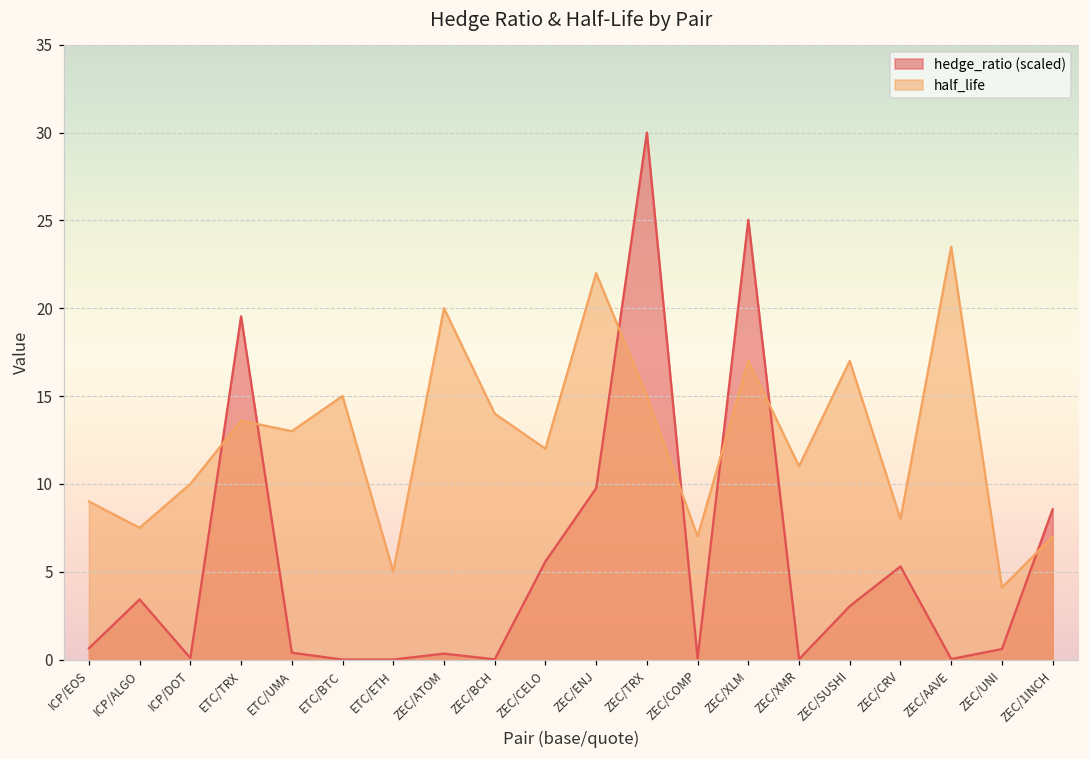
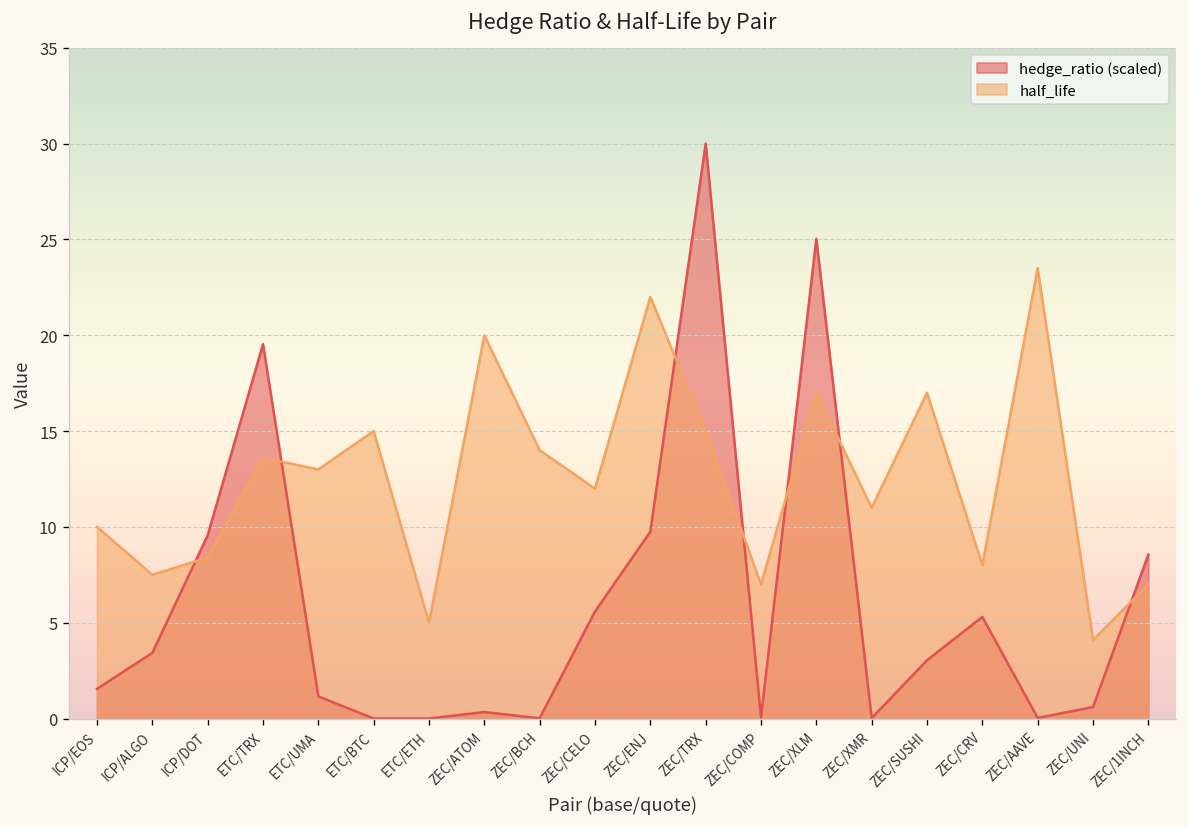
  {
    "hedge_ratio (scaled)": {
-     "ICP/EOS": 0.6,
+     "ICP/EOS": 1.5,
      "ICP/ALGO": 3.4,
-     "ICP/DOT": 0.1,
+     "ICP/DOT": 9.6,
      "ETC/TRX": 19.5,
-     "ETC/UMA": 0.4,
+     "ETC/UMA": 1.2,
      "ETC/BTC": 0.0,
      "ETC/ETH": 0.0,
      "ZEC/ATOM": 0.3,
      "ZEC/BCH": 0.0,
      "ZEC/CELO": 5.6,
      "ZEC/ENJ": 9.7,
      "ZEC/TRX": 30.0,
      "ZEC/COMP": 0.1,
      "ZEC/XLM": 25.0,
      "ZEC/XMR": 0.0,
      "ZEC/SUSHI": 3.0,
      "ZEC/CRV": 5.3,
      "ZEC/AAVE": 0.0,
      "ZEC/UNI": 0.6,
      "ZEC/1INCH": 8.6
    },
    "half_life": {
-     "ICP/EOS": 9,
+     "ICP/EOS": 10,
      "ICP/ALGO": 7.5,
-     "ICP/DOT": 10.0,
+     "ICP/DOT": 8.4,
      "ETC/TRX": 13.6,
      "ETC/UMA": 13.0,
      "ETC/BTC": 15.0,
      "ETC/ETH": 5.0,
      "ZEC/ATOM": 20.0,
      "ZEC/BCH": 14.0,
      "ZEC/CELO": 12.0,
      "ZEC/ENJ": 22.0,
      "ZEC/TRX": 15.0,
      "ZEC/COMP": 7.0,
      "ZEC/XLM": 17.0,
      "ZEC/XMR": 11.0,
      "ZEC/SUSHI": 17.0,
      "ZEC/CRV": 8.0,
      "ZEC/AAVE": 23.5,
      "ZEC/UNI": 4.1,
      "ZEC/1INCH": 7.0
    }
  }
